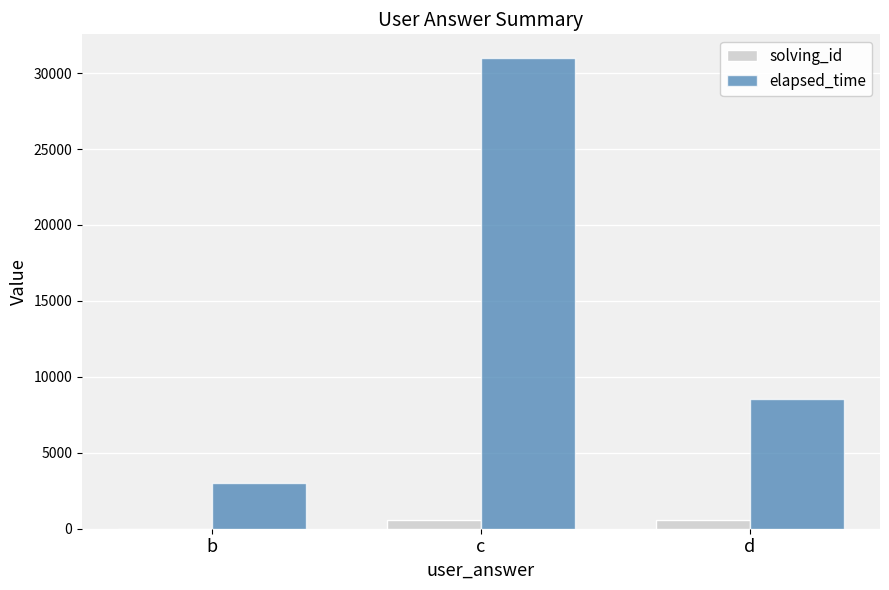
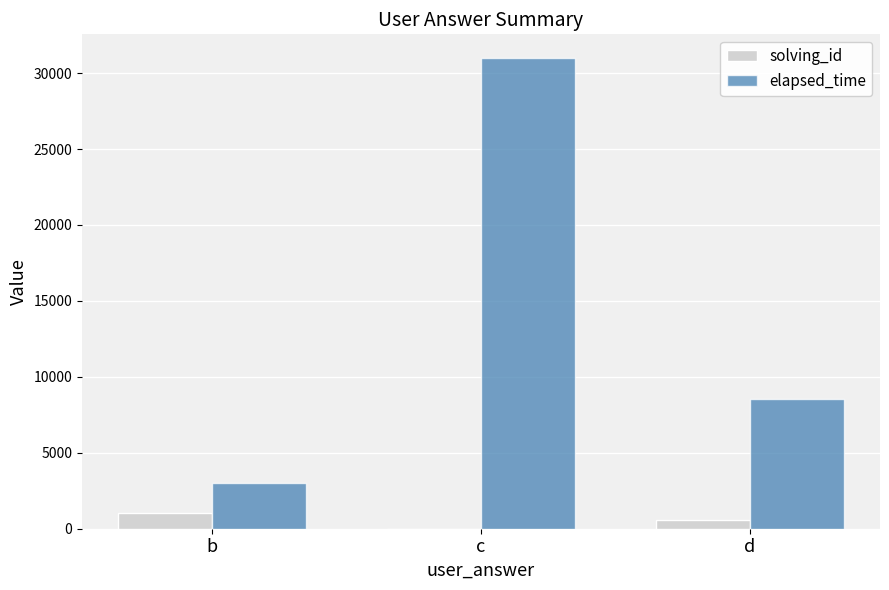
  {
    "solving_id": {
-     "b": 0,
-     "c": 600,
+     "b": 1100,
+     "c": 0,
      "d": 500
    },
    "elapsed_time": {
      "b": 3000,
      "c": 31000,
      "d": 8500
    }
  }
